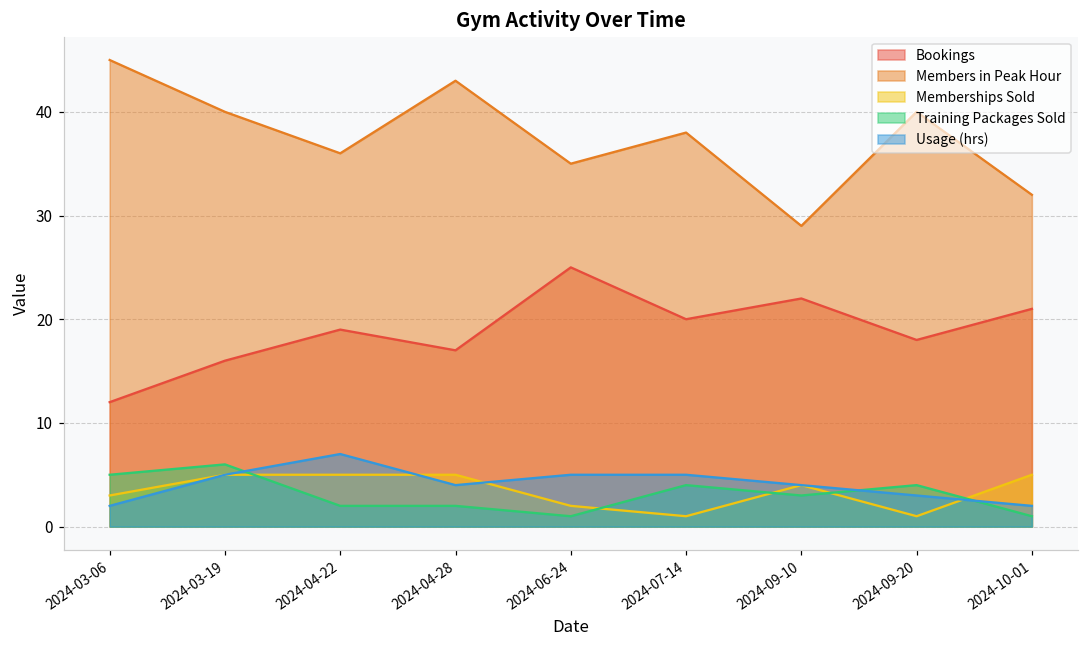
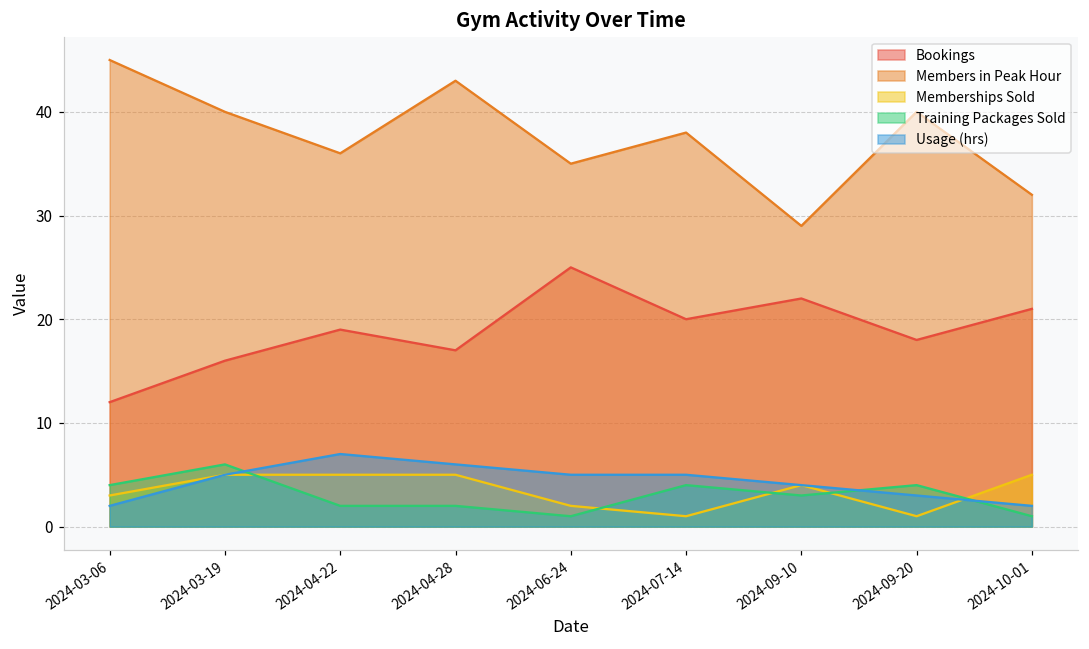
  {
    "Training Packages Sold": {
-     "2024-03-06": 5,
+     "2024-03-06": 4,
      "2024-03-19": 6,
      "2024-04-22": 2,
      "2024-04-28": 2,
      "2024-06-24": 1,
      "2024-07-14": 4,
      "2024-09-10": 3,
      "2024-09-20": 4,
      "2024-10-01": 1
    },
    "Usage (hrs)": {
      "2024-03-06": 2,
      "2024-04-22": 7,
-     "2024-04-28": 4,
+     "2024-04-28": 6,
      "2024-06-24": 5,
      "2024-07-14": 5,
      "2024-09-20": 3,
      "2024-10-01": 2
    }
  }
